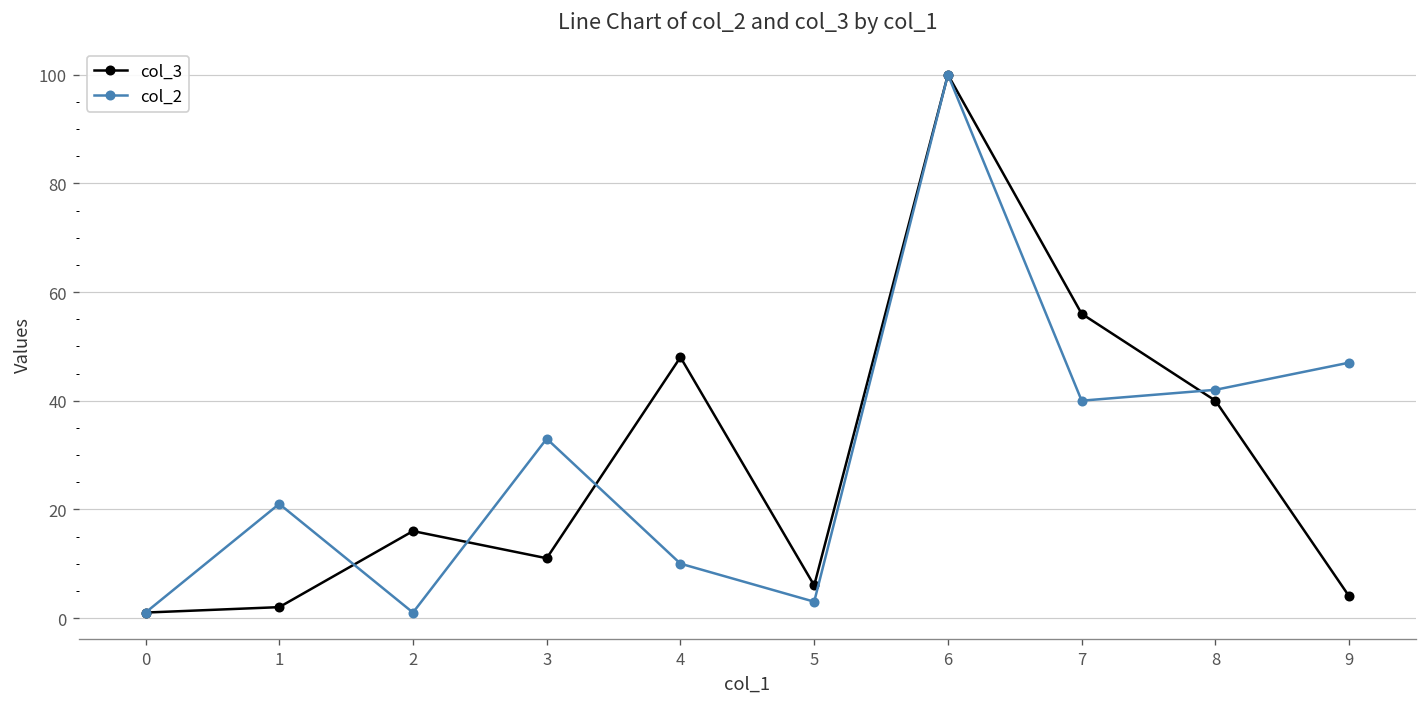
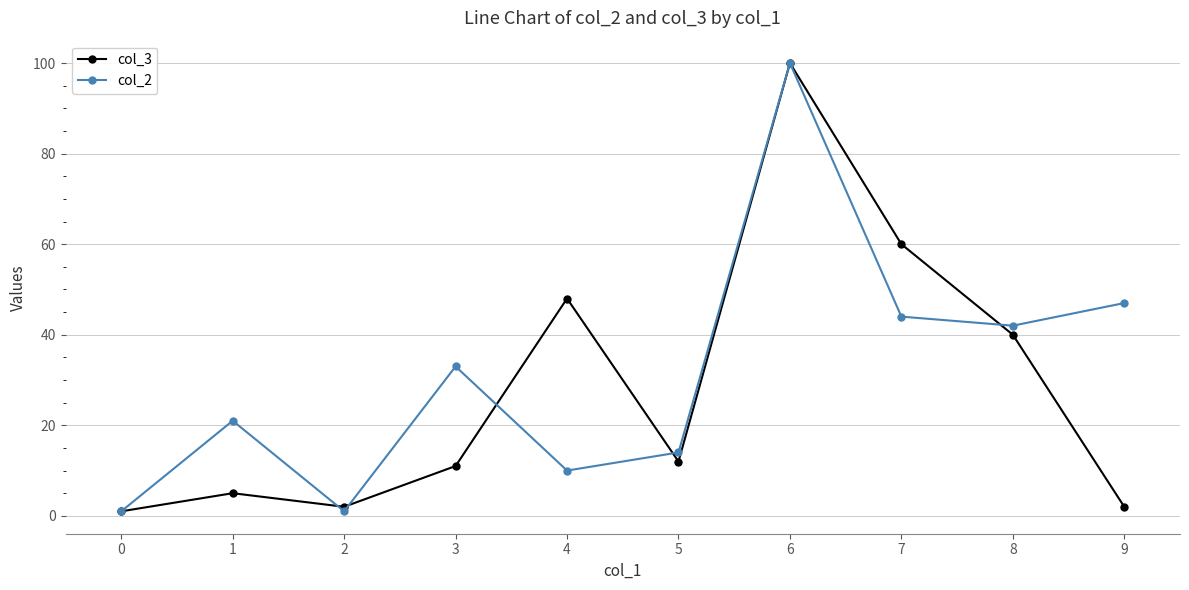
  {
    "col_3": {
-     "1": 2,
-     "2": 16,
+     "1": 5,
+     "2": 2,
      "3": 11,
      "4": 48,
-     "5": 6,
-     "7": 56,
+     "5": 12,
+     "7": 60,
      "8": 40,
-     "9": 4
+     "9": 2
    },
    "col_2": {
      "1": 21,
      "2": 1,
      "3": 33,
      "4": 10,
-     "5": 3,
-     "7": 40,
+     "5": 14,
+     "7": 44,
      "8": 42,
      "9": 47
    }
  }
